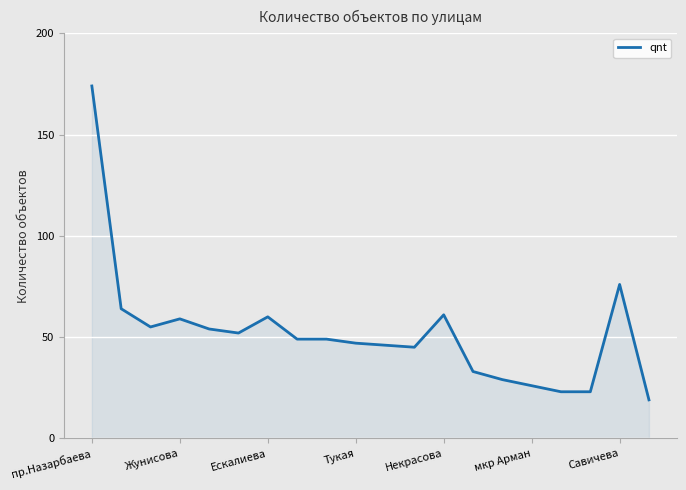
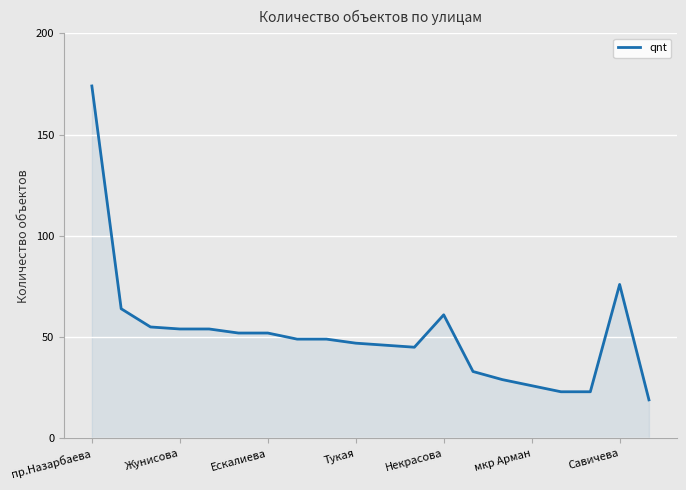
  {
    "пр.Назарбаева": 174,
-   "Жунисова": 59,
-   "Ескалиева": 60,
+   "Жунисова": 54,
+   "Ескалиева": 52,
    "Тукая": 47,
    "Некрасова": 61,
    "мкр Арман": 26,
    "Савичева": 76
  }
